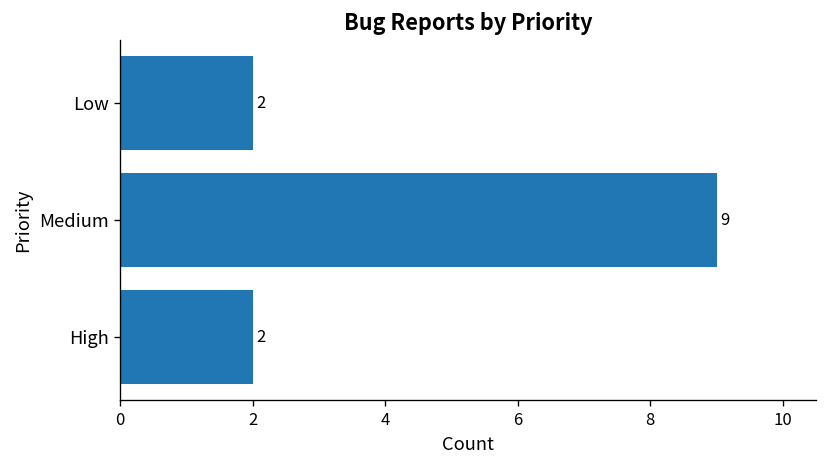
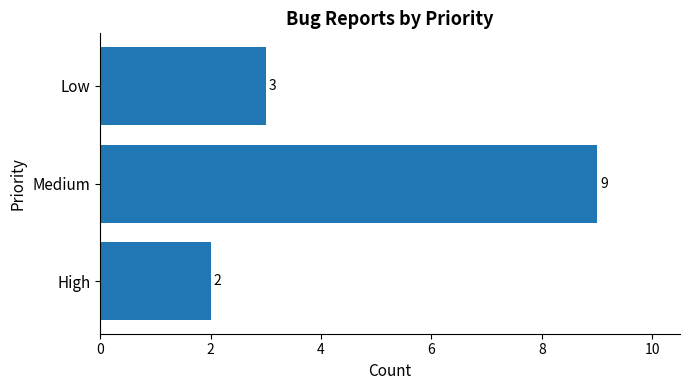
  {
-   "Low": 2,
+   "Low": 3,
    "Medium": 9,
    "High": 2
  }
